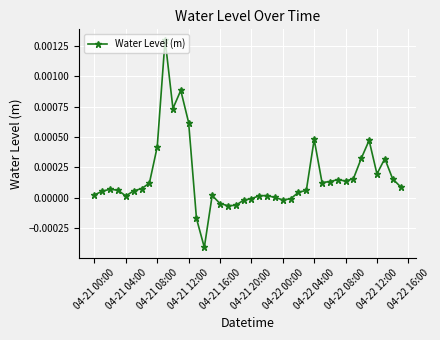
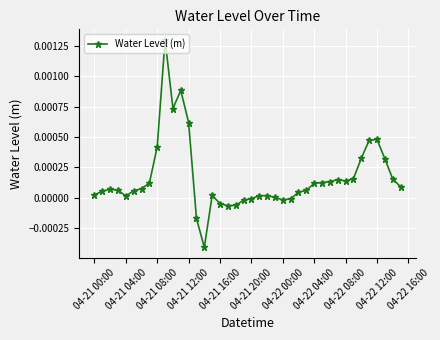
  {
    "04-21 00:00": 0.00002,
    "04-21 04:00": 0.00001,
    "04-21 08:00": 0.00042,
    "04-21 12:00": 0.00062,
    "04-21 16:00": -0.00005,
    "04-21 20:00": -0.00001,
    "04-22 00:00": -0.00002,
-   "04-22 04:00": 0.00048,
+   "04-22 04:00": 0.00012,
    "04-22 08:00": 0.00014,
-   "04-22 12:00": 0.00019
+   "04-22 12:00": 0.00048
  }
